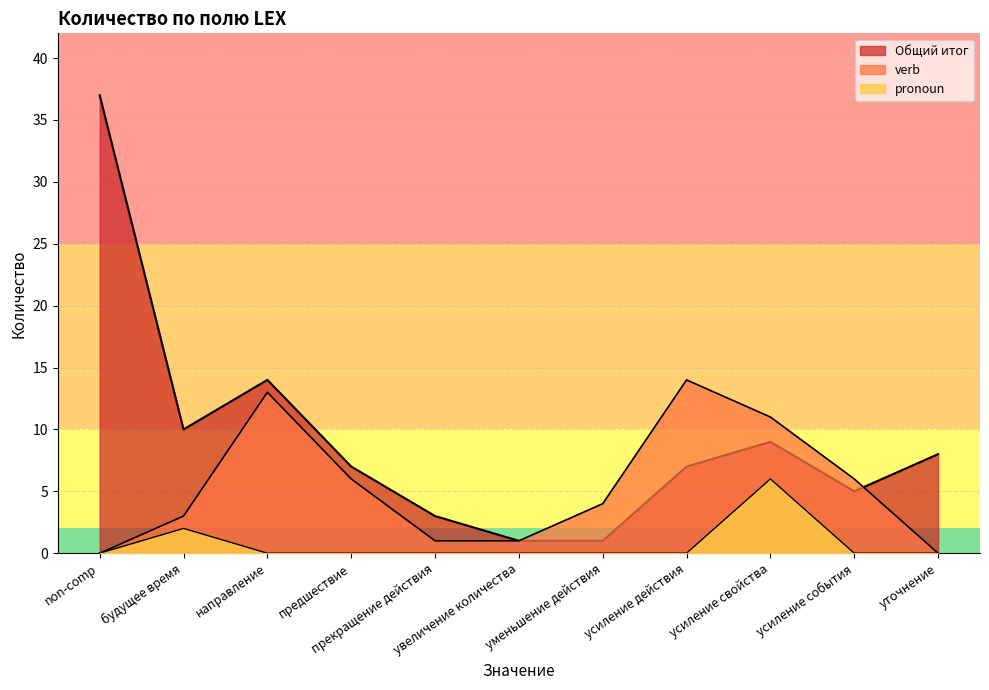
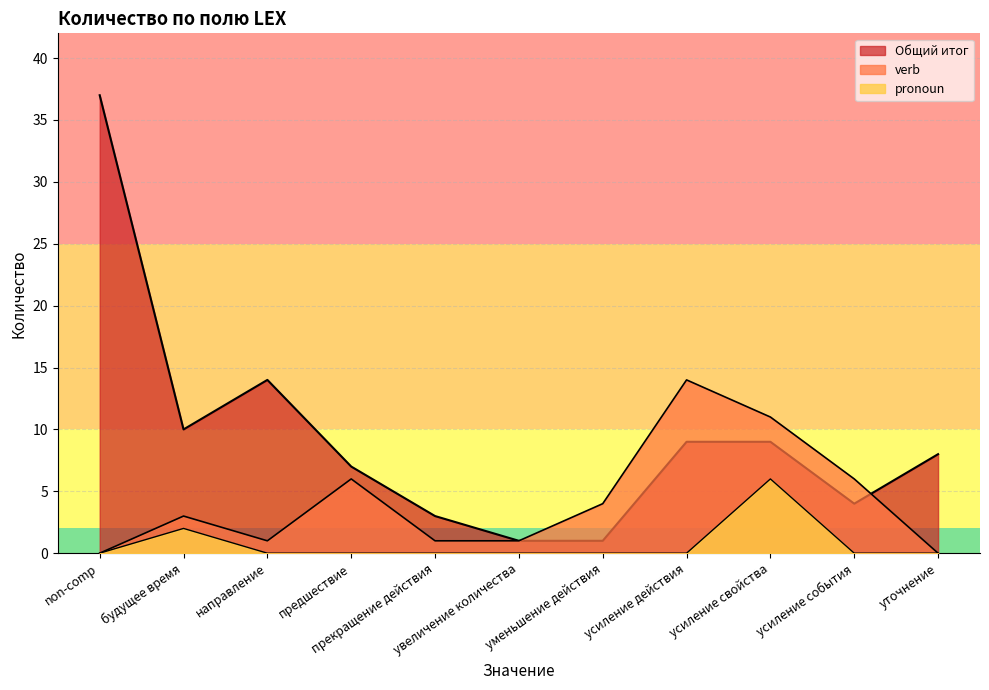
  {
    "Общий итог": {
      "non-comp": 37,
      "будущее время": 10,
      "направление": 14,
      "предшествие": 7,
      "прекращение действия": 3,
      "уменьшение действия": 1,
-     "усиление действия": 7,
+     "усиление действия": 9,
      "усиление свойства": 9,
-     "усиление события": 5,
+     "усиление события": 4,
      "уточнение": 8
    },
    "verb": {
      "будущее время": 3,
-     "направление": 13,
+     "направление": 1,
      "предшествие": 6,
      "прекращение действия": 1,
      "уменьшение действия": 4,
      "усиление действия": 14,
      "усиление свойства": 11,
      "усиление события": 6
    },
    "pronoun": {
      "будущее время": 2,
      "направление": 0,
      "предшествие": 0,
      "прекращение действия": 0,
      "увеличение количества": 0,
      "уменьшение действия": 0,
      "усиление действия": 0,
      "усиление свойства": 6,
      "усиление события": 0
    }
  }
